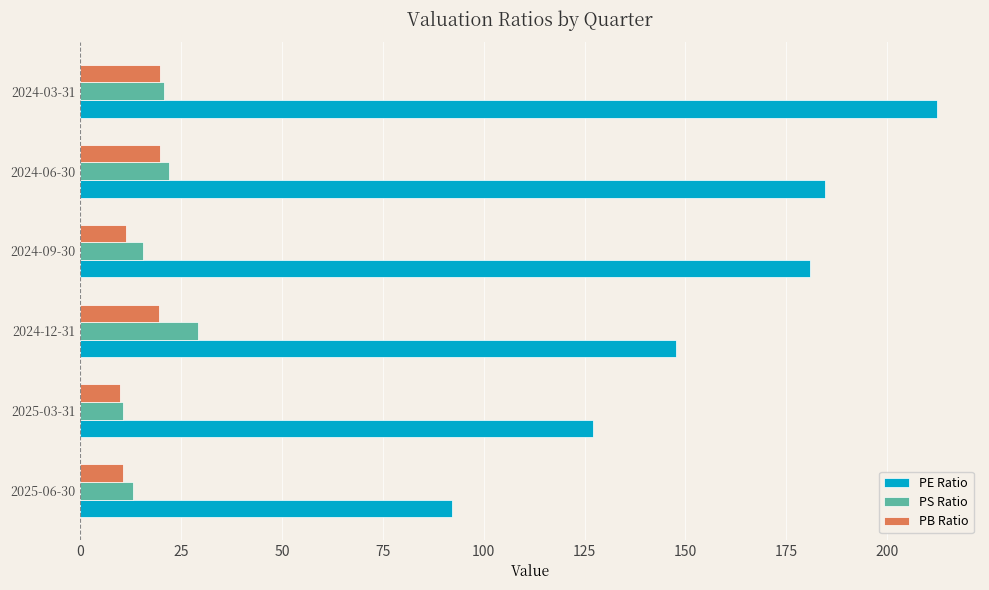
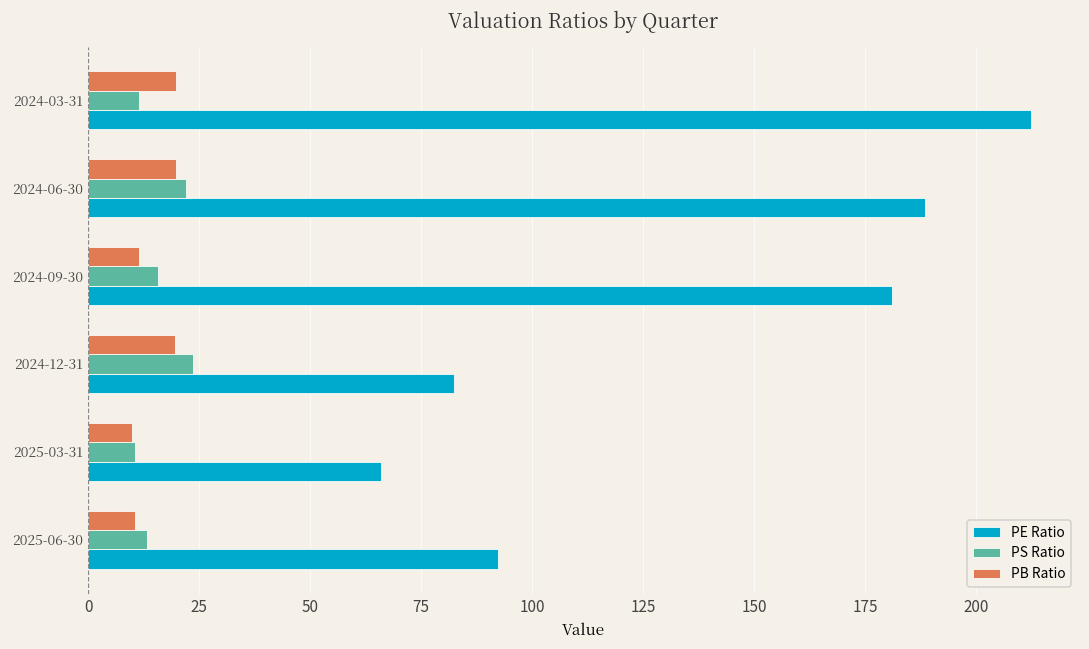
  {
    "PE Ratio": {
      "2024-03-31": 212,
-     "2024-06-30": 185,
+     "2024-06-30": 189,
      "2024-09-30": 181,
-     "2024-12-31": 148,
-     "2025-03-31": 127,
+     "2024-12-31": 82,
+     "2025-03-31": 66,
      "2025-06-30": 92
    },
    "PS Ratio": {
-     "2024-03-31": 21,
+     "2024-03-31": 11,
      "2024-06-30": 22,
      "2024-09-30": 16,
-     "2024-12-31": 29,
+     "2024-12-31": 24,
      "2025-03-31": 11,
      "2025-06-30": 13
    },
    "PB Ratio": {
      "2024-03-31": 20,
      "2024-06-30": 20,
      "2024-09-30": 11,
      "2024-12-31": 20,
      "2025-03-31": 10,
      "2025-06-30": 11
    }
  }
